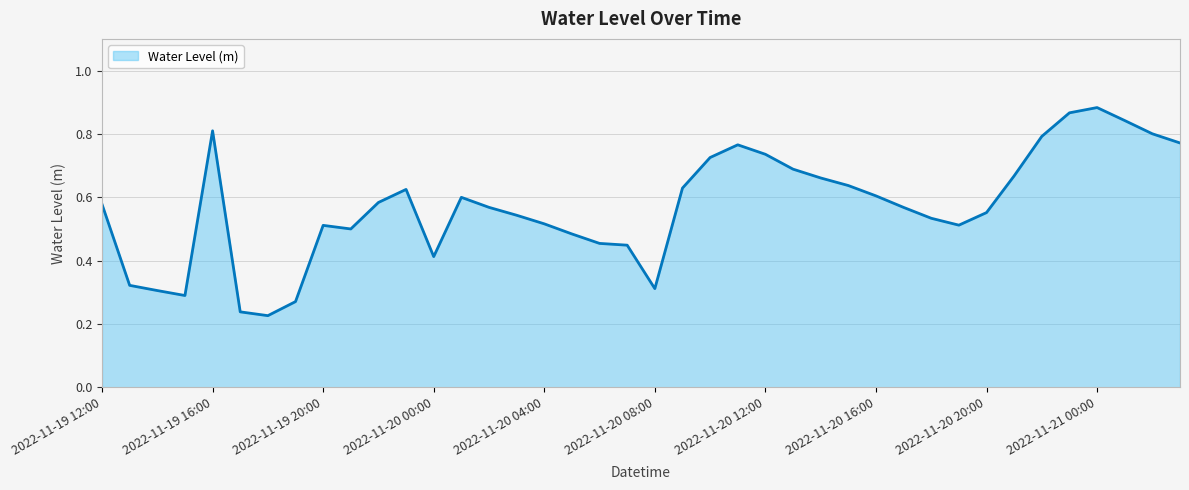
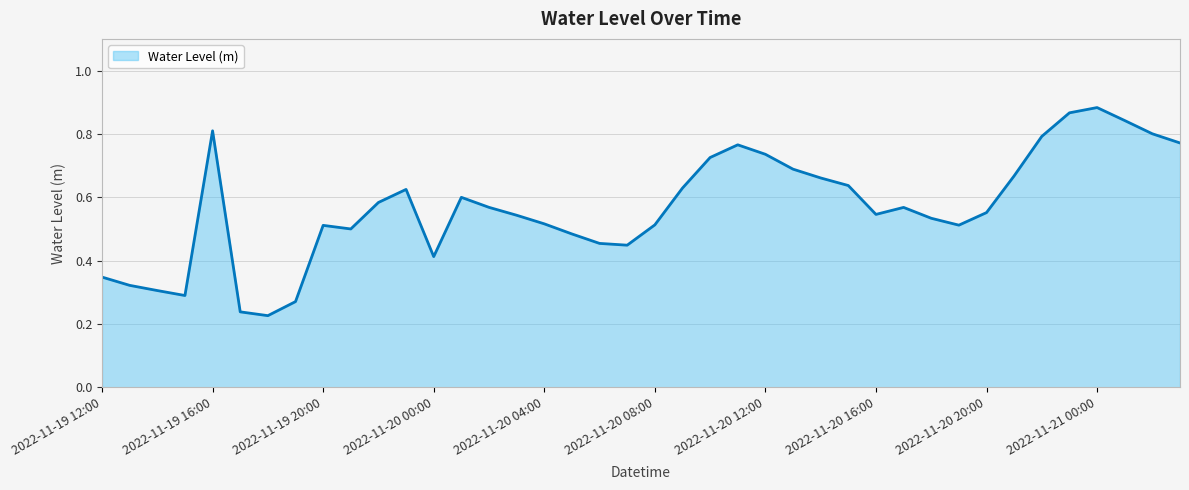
  {
-   "2022-11-19 12:00": 0.58,
+   "2022-11-19 12:00": 0.35,
    "2022-11-19 16:00": 0.81,
    "2022-11-19 20:00": 0.51,
    "2022-11-20 00:00": 0.41,
    "2022-11-20 04:00": 0.52,
-   "2022-11-20 08:00": 0.31,
+   "2022-11-20 08:00": 0.51,
    "2022-11-20 12:00": 0.74,
-   "2022-11-20 16:00": 0.60,
+   "2022-11-20 16:00": 0.55,
    "2022-11-20 20:00": 0.55,
    "2022-11-21 00:00": 0.88
  }
